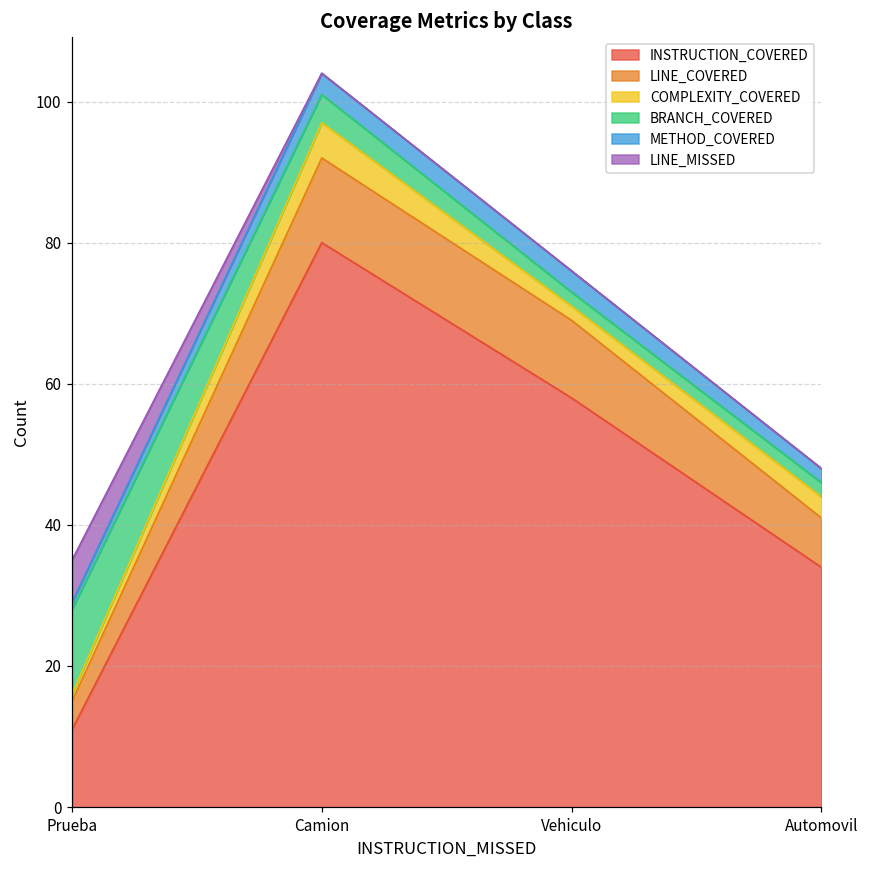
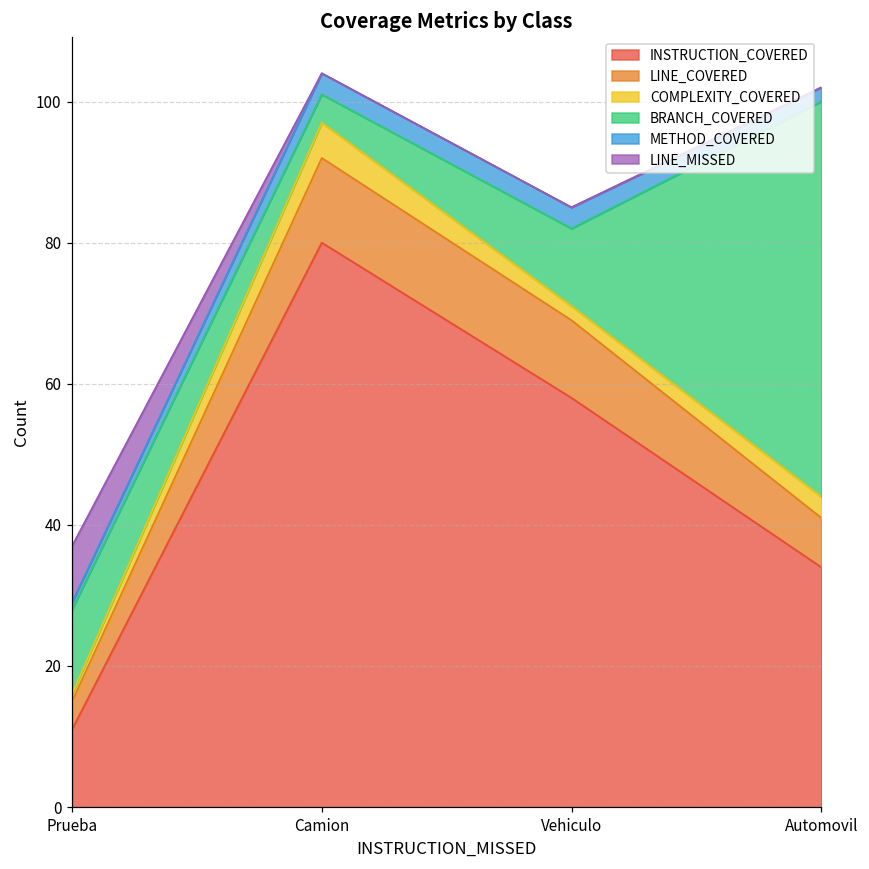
  {
    "COMPLEXITY_COVERED": {
      "Prueba": 1,
      "Camion": 5,
      "Vehiculo": 2,
      "Automovil": 3
    },
    "BRANCH_COVERED": {
      "Prueba": 12,
      "Camion": 4,
-     "Vehiculo": 2,
-     "Automovil": 2
+     "Vehiculo": 11,
+     "Automovil": 56
    },
    "METHOD_COVERED": {
      "Prueba": 1
    },
    "LINE_MISSED": {
-     "Prueba": 6
+     "Prueba": 8
    }
  }
